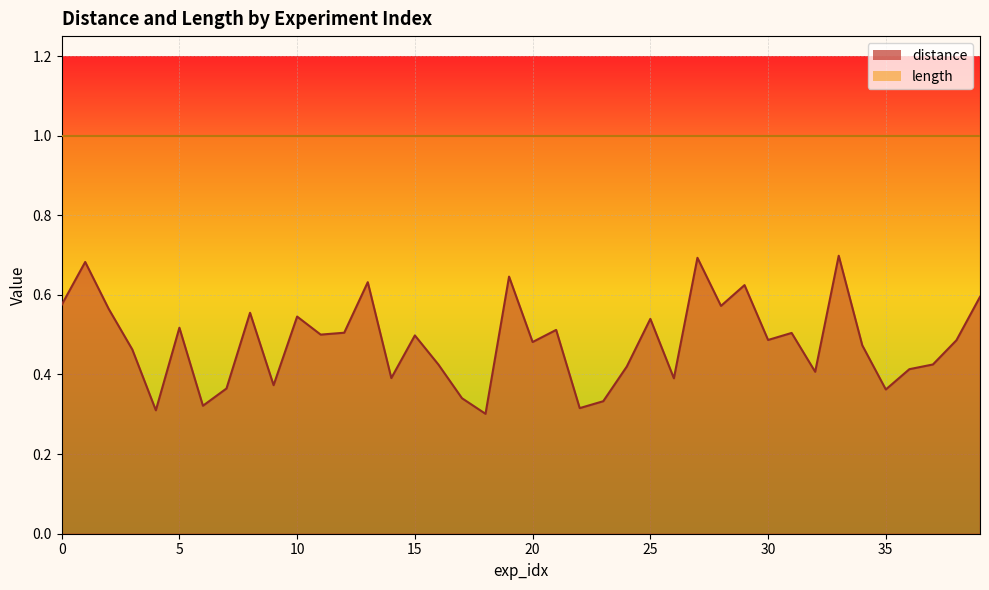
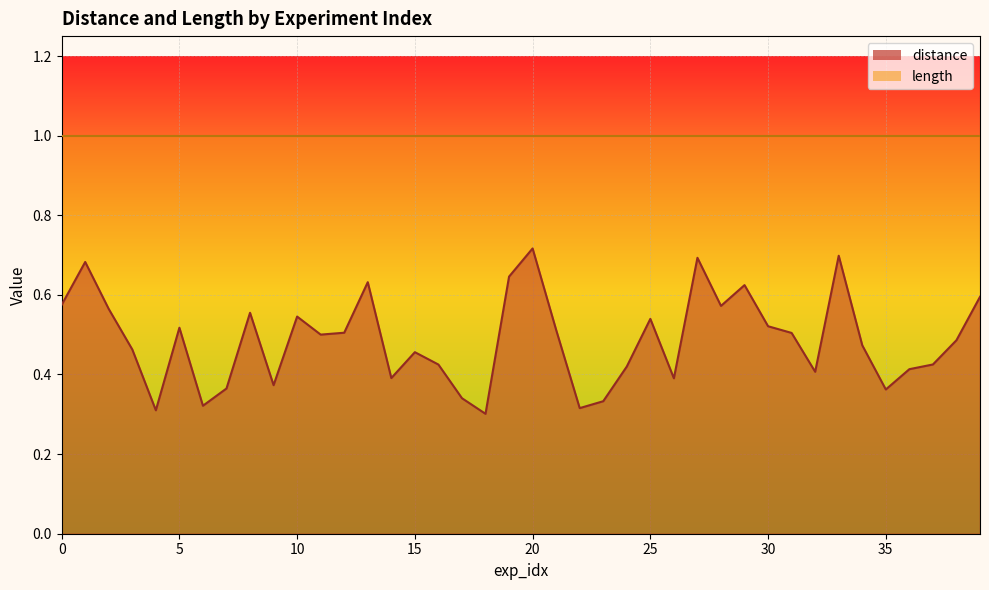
  {
    "distance": {
      "0": 0.57,
      "5": 0.52,
      "10": 0.55,
-     "15": 0.50,
-     "20": 0.48,
+     "15": 0.46,
+     "20": 0.72,
      "25": 0.54,
-     "30": 0.49,
+     "30": 0.52,
      "35": 0.36
    },
    "length": {
      "0": 1.00,
      "5": 1.00,
      "10": 1.00,
      "15": 1.00,
      "20": 1.00,
      "25": 1.00,
      "30": 1.00,
      "35": 1.00
    }
  }
